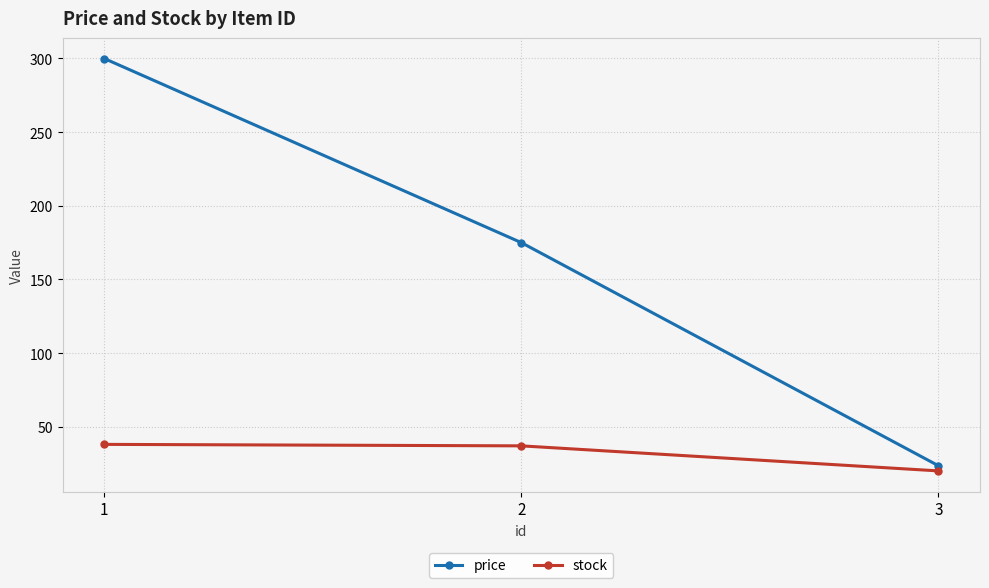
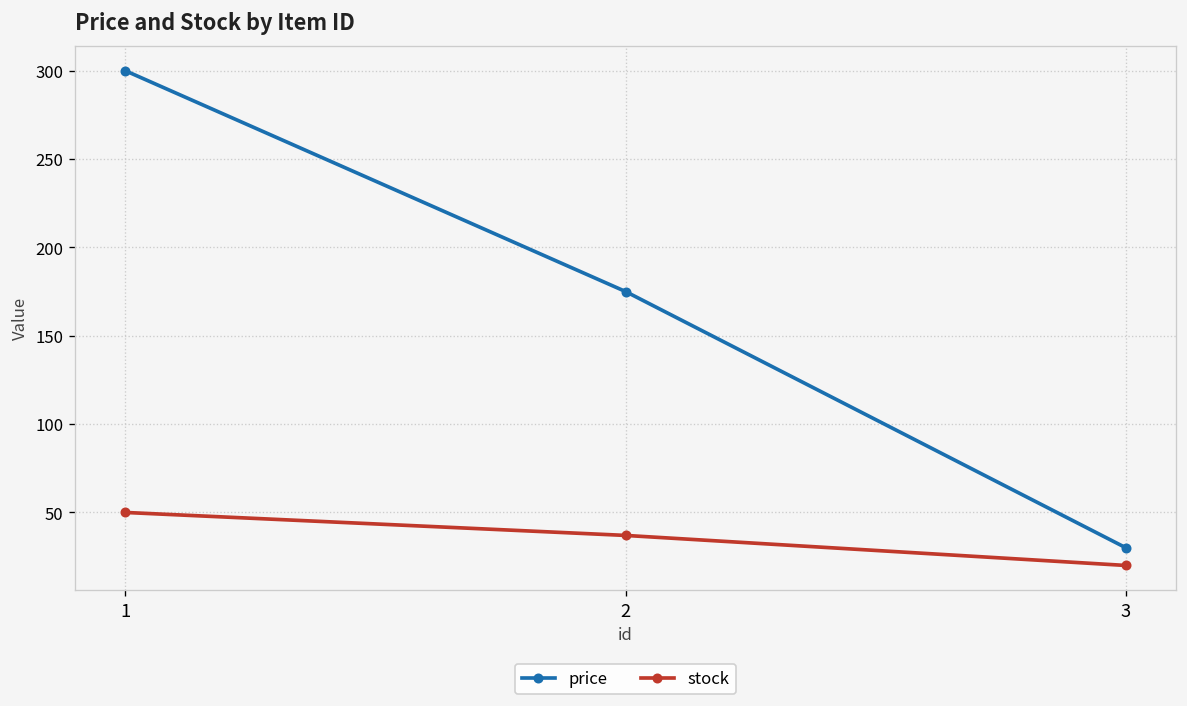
  {
    "price": {
      "1": 300,
      "2": 175,
-     "3": 24
+     "3": 30
    },
    "stock": {
-     "1": 38,
+     "1": 50,
      "2": 37,
      "3": 20
    }
  }
